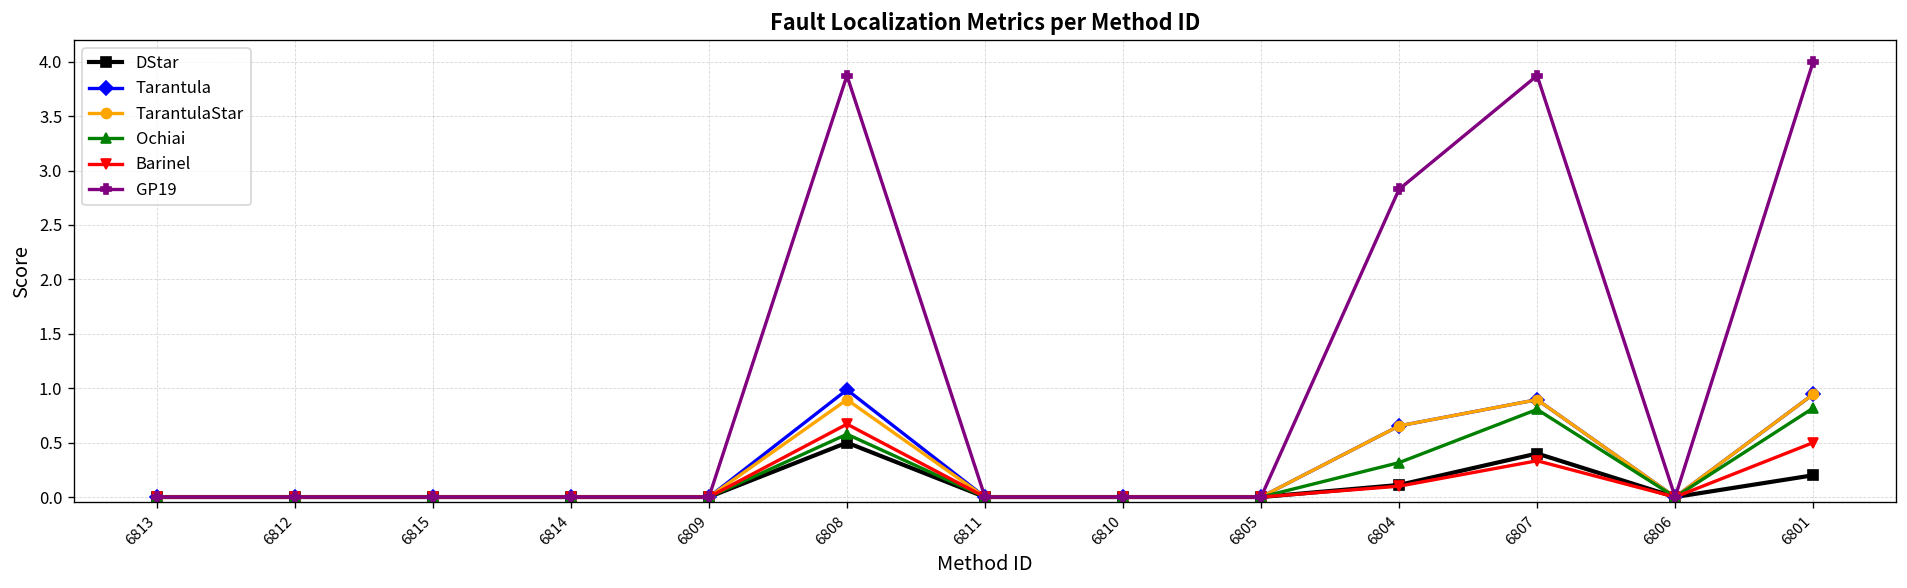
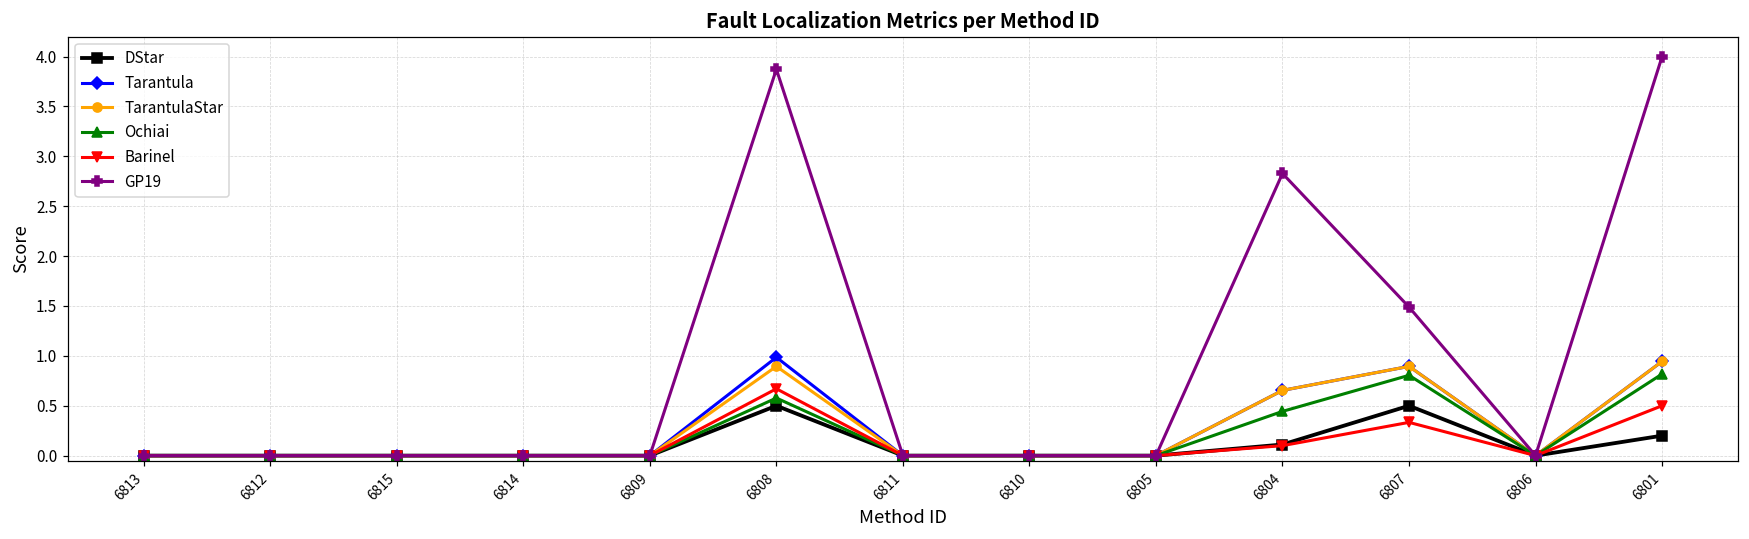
  {
    "DStar": {
      "6808": 0.5,
-     "6807": 0.4,
+     "6807": 0.5,
      "6801": 0.2
    },
    "Tarantula": {
      "6808": 1.0
    },
    "TarantulaStar": {
      "6808": 0.9
    },
    "Ochiai": {
      "6808": 0.6,
-     "6804": 0.3,
+     "6804": 0.4,
      "6807": 0.8,
      "6801": 0.8
    },
    "Barinel": {
      "6808": 0.7,
      "6807": 0.3,
      "6801": 0.5
    },
    "GP19": {
      "6808": 3.9,
      "6804": 2.8,
-     "6807": 3.9,
+     "6807": 1.5,
      "6801": 4.0
    }
  }
